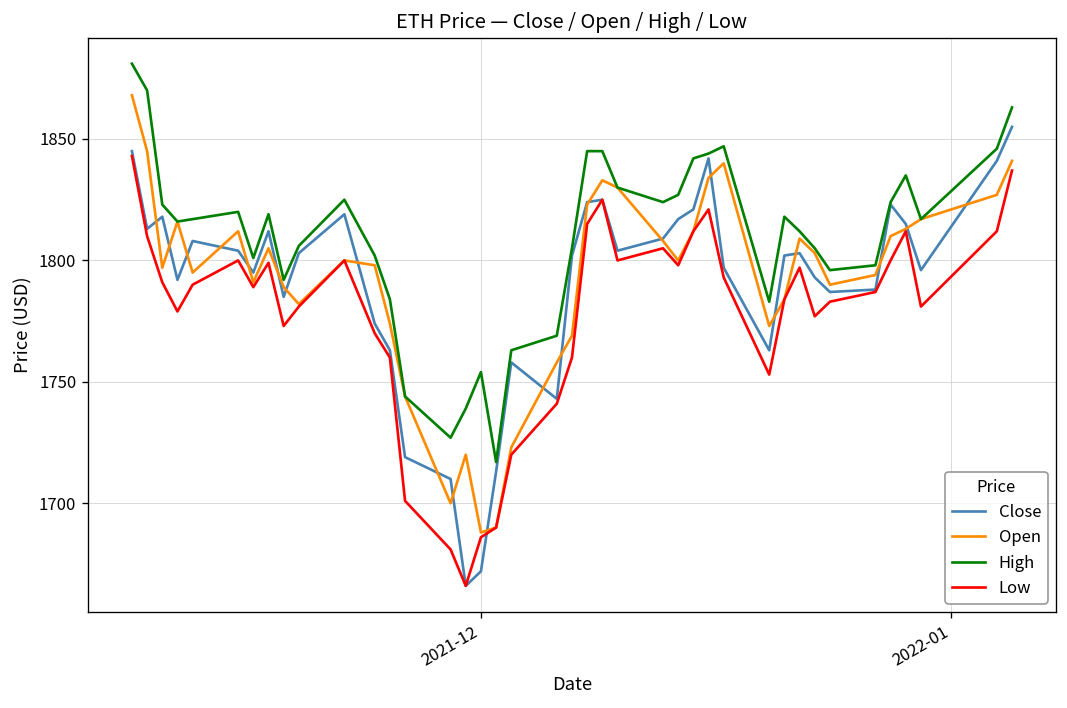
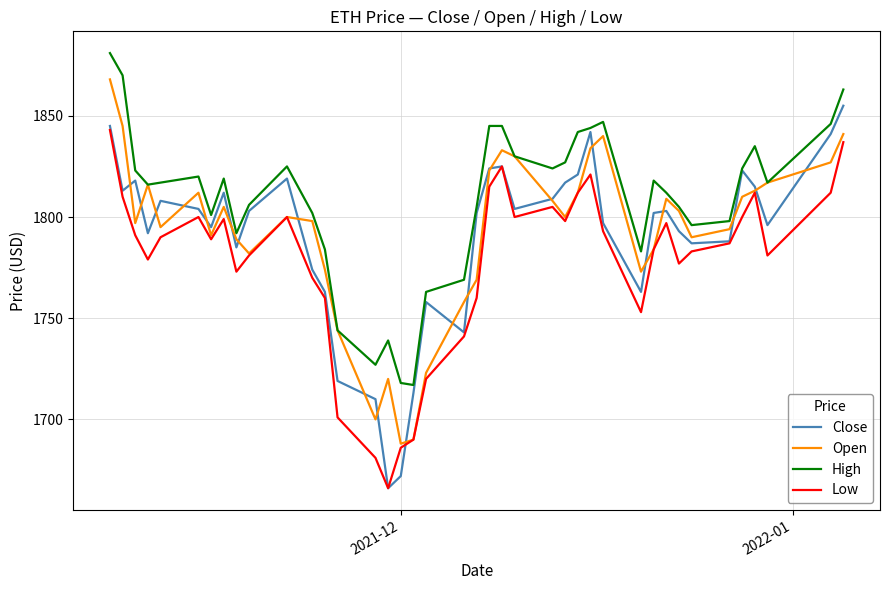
  {
    "Close": {
      "2021-12": 1672
    },
    "Open": {
      "2021-12": 1688
    },
    "High": {
-     "2021-12": 1754
+     "2021-12": 1718
    },
    "Low": {
      "2021-12": 1686
    }
  }
